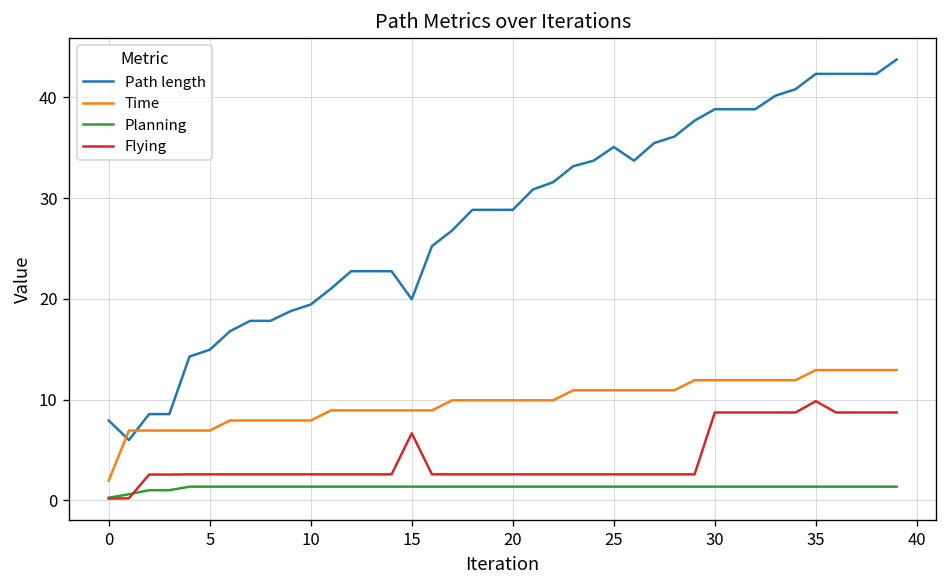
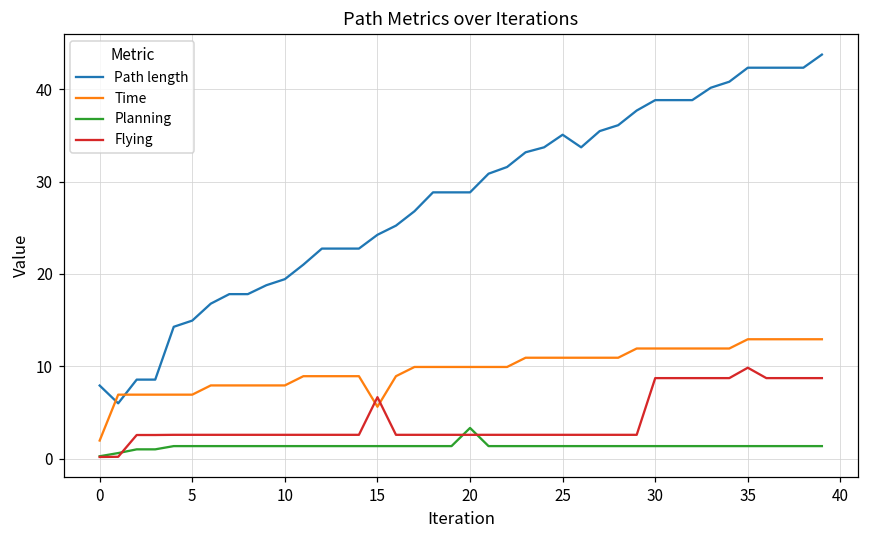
  {
    "Path length": {
      "0": 8,
      "5": 15,
      "10": 19,
-     "15": 20,
+     "15": 24,
      "20": 29,
      "25": 35,
      "30": 39,
      "35": 42
    },
    "Time": {
      "0": 2,
      "5": 7,
      "10": 8,
-     "15": 9,
+     "15": 6,
      "20": 10,
      "25": 11,
      "30": 12,
      "35": 13
    },
    "Planning": {
      "5": 1,
      "10": 1,
      "15": 1,
-     "20": 1,
+     "20": 3,
      "25": 1,
      "30": 1,
      "35": 1
    },
    "Flying": {
      "5": 3,
      "10": 3,
      "15": 7,
      "20": 3,
      "25": 3,
      "30": 9,
      "35": 10
    }
  }
